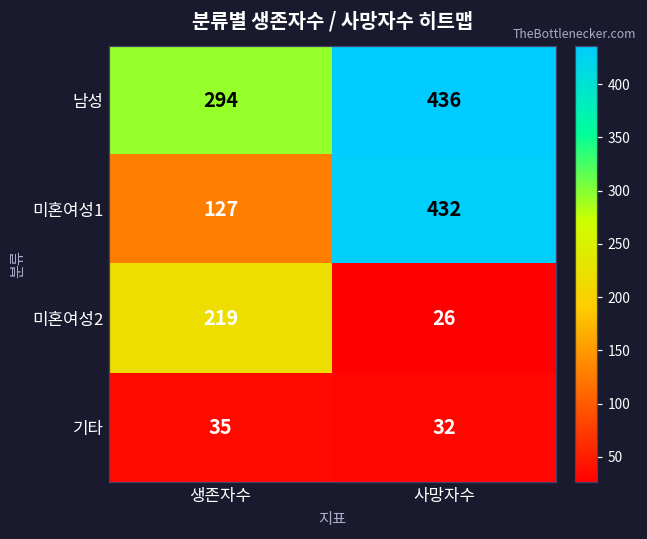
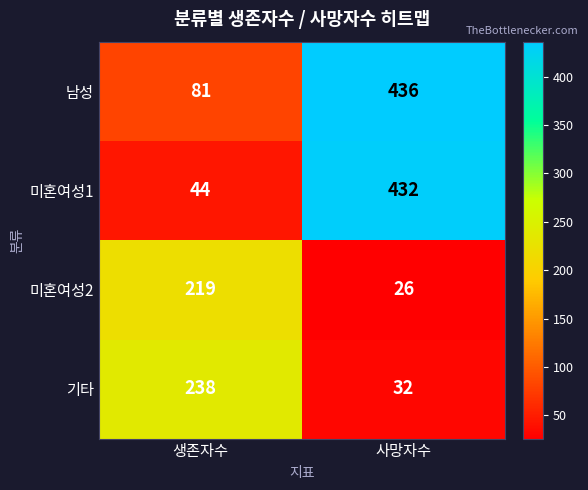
  {
    "남성": {
-     "생존자수": 294,
+     "생존자수": 81,
      "사망자수": 436
    },
    "미혼여성1": {
-     "생존자수": 127,
+     "생존자수": 44,
      "사망자수": 432
    },
    "미혼여성2": {
      "생존자수": 219,
      "사망자수": 26
    },
    "기타": {
-     "생존자수": 35,
+     "생존자수": 238,
      "사망자수": 32
    }
  }
